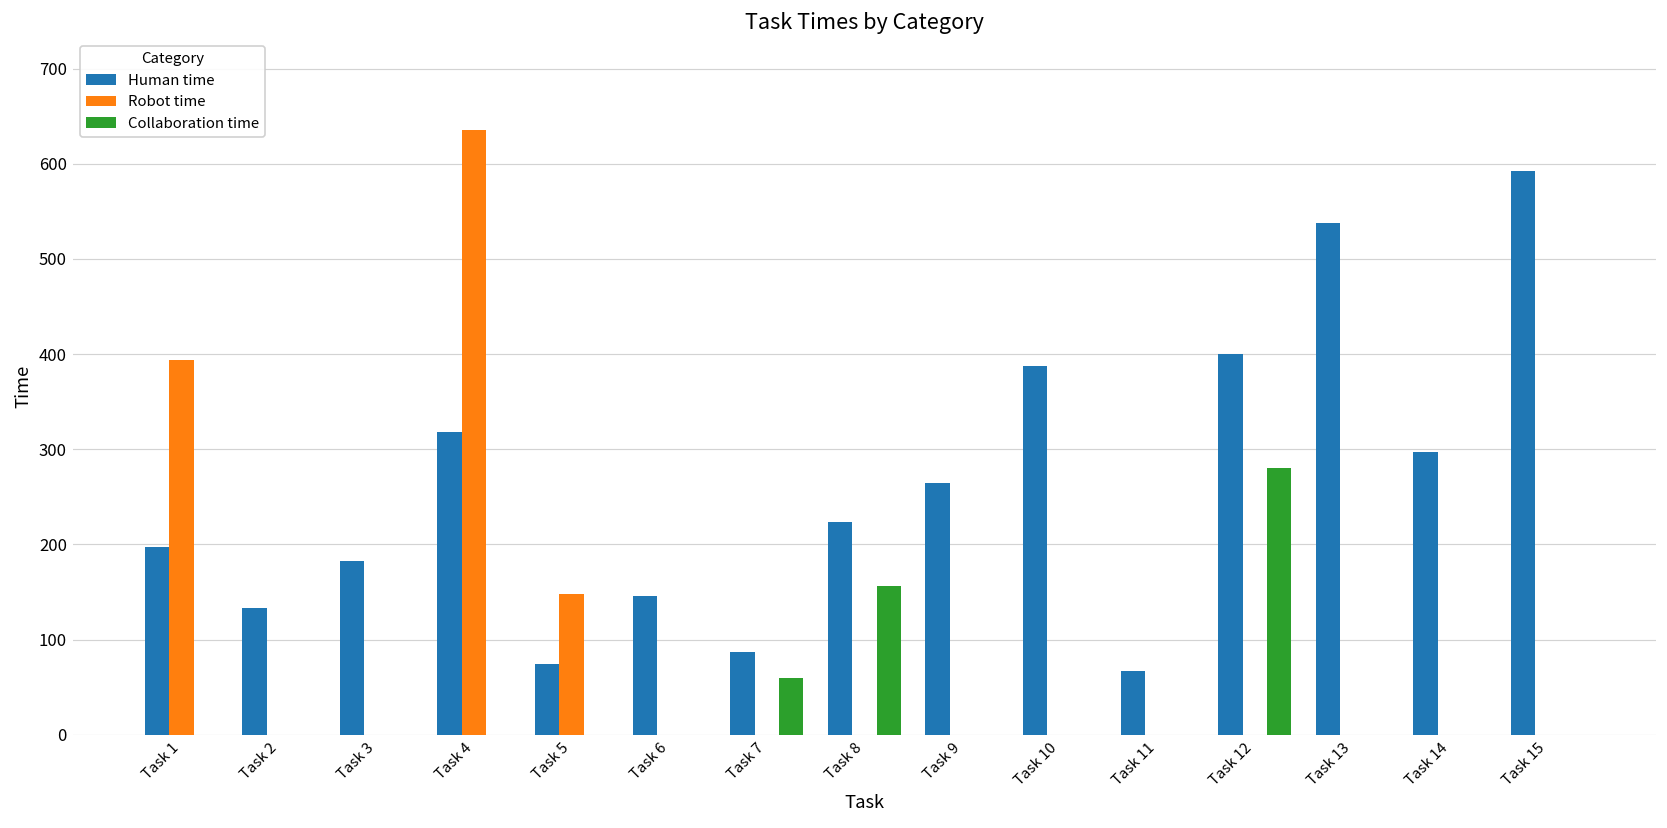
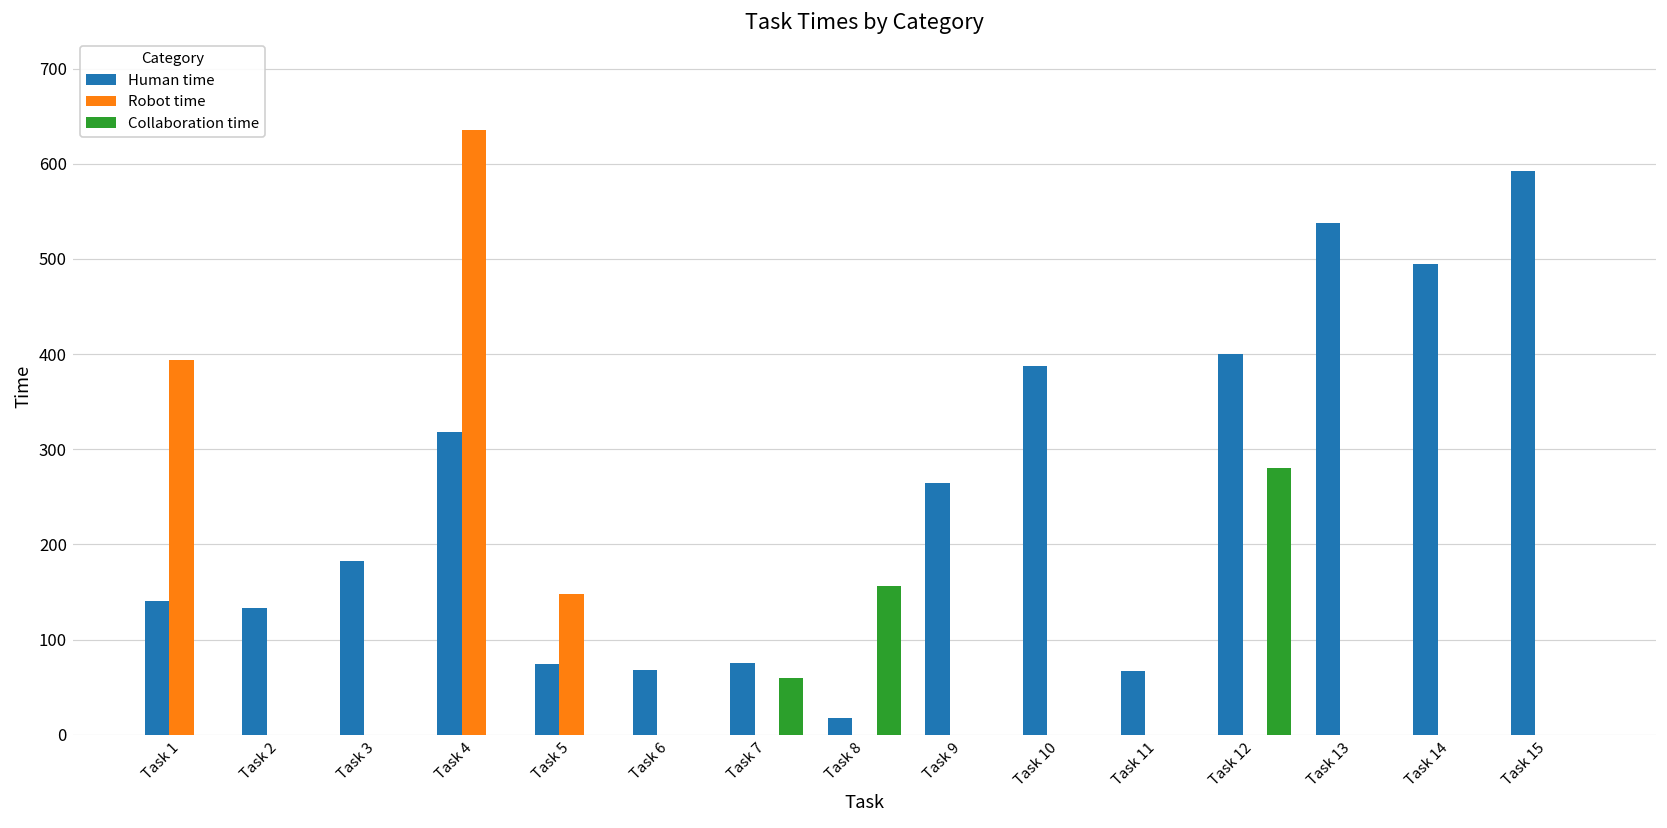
  {
    "Human time": {
-     "Task 1": 200,
+     "Task 1": 140,
      "Task 2": 130,
      "Task 3": 180,
      "Task 4": 320,
      "Task 5": 70,
-     "Task 6": 150,
-     "Task 7": 90,
-     "Task 8": 220,
+     "Task 6": 70,
+     "Task 7": 80,
+     "Task 8": 20,
      "Task 9": 270,
      "Task 10": 390,
      "Task 11": 70,
      "Task 12": 400,
      "Task 13": 540,
-     "Task 14": 300,
+     "Task 14": 500,
      "Task 15": 590
    },
    "Robot time": {
      "Task 1": 390,
      "Task 2": 0,
      "Task 3": 0,
      "Task 4": 640,
      "Task 5": 150,
      "Task 6": 0,
      "Task 7": 0,
      "Task 8": 0,
      "Task 9": 0,
      "Task 10": 0,
      "Task 11": 0,
      "Task 12": 0,
      "Task 13": 0,
      "Task 14": 0,
      "Task 15": 0
    },
    "Collaboration time": {
      "Task 1": 0,
      "Task 2": 0,
      "Task 3": 0,
      "Task 4": 0,
      "Task 5": 0,
      "Task 6": 0,
      "Task 7": 60,
      "Task 8": 160,
      "Task 9": 0,
      "Task 10": 0,
      "Task 11": 0,
      "Task 12": 280,
      "Task 13": 0,
      "Task 14": 0,
      "Task 15": 0
    }
  }
